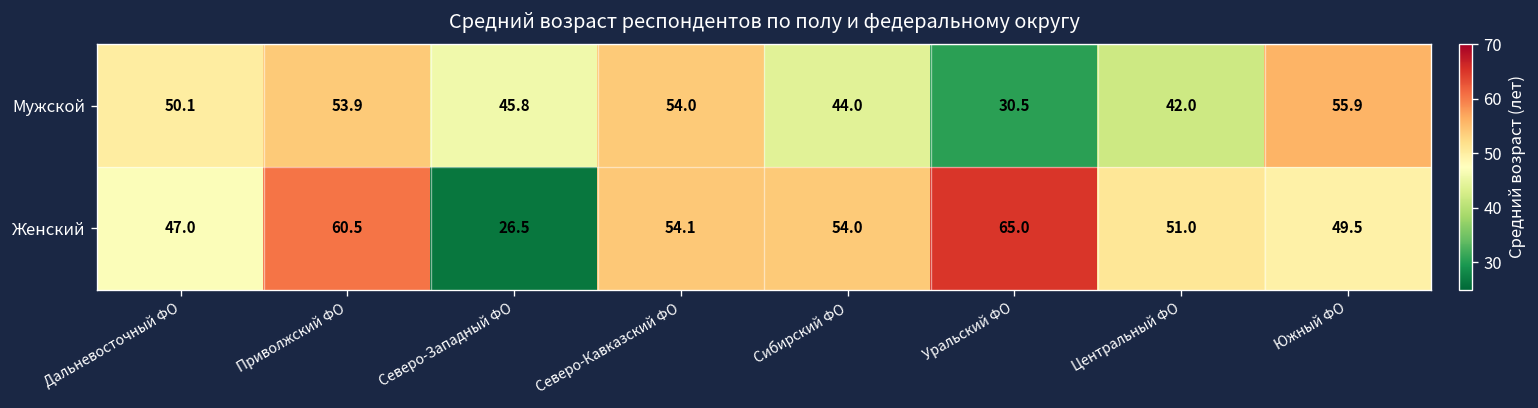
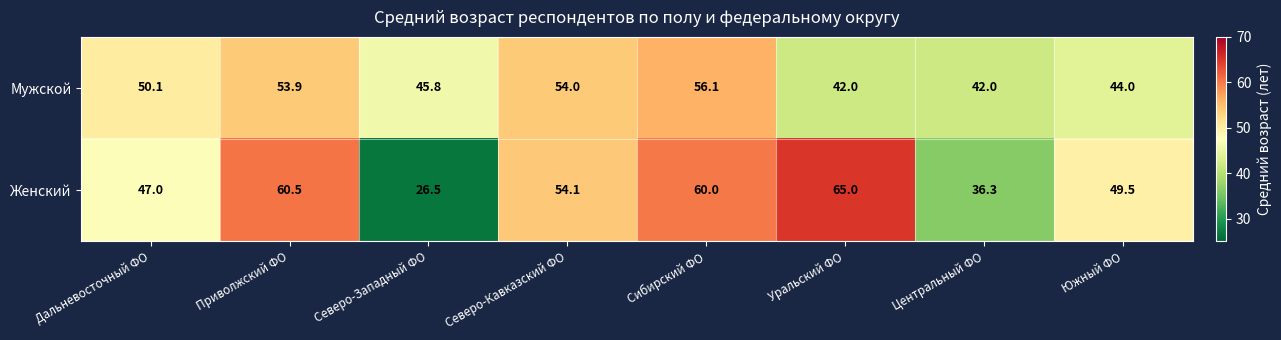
  {
    "Мужской": {
      "Дальневосточный ФО": 50.1,
      "Приволжский ФО": 53.9,
      "Северо-Западный ФО": 45.8,
      "Северо-Кавказский ФО": 54.0,
-     "Сибирский ФО": 44.0,
-     "Уральский ФО": 30.5,
+     "Сибирский ФО": 56.1,
+     "Уральский ФО": 42.0,
      "Центральный ФО": 42.0,
-     "Южный ФО": 55.9
+     "Южный ФО": 44.0
    },
    "Женский": {
      "Дальневосточный ФО": 47.0,
      "Приволжский ФО": 60.5,
      "Северо-Западный ФО": 26.5,
      "Северо-Кавказский ФО": 54.1,
-     "Сибирский ФО": 54.0,
+     "Сибирский ФО": 60.0,
      "Уральский ФО": 65.0,
-     "Центральный ФО": 51.0,
+     "Центральный ФО": 36.3,
      "Южный ФО": 49.5
    }
  }
